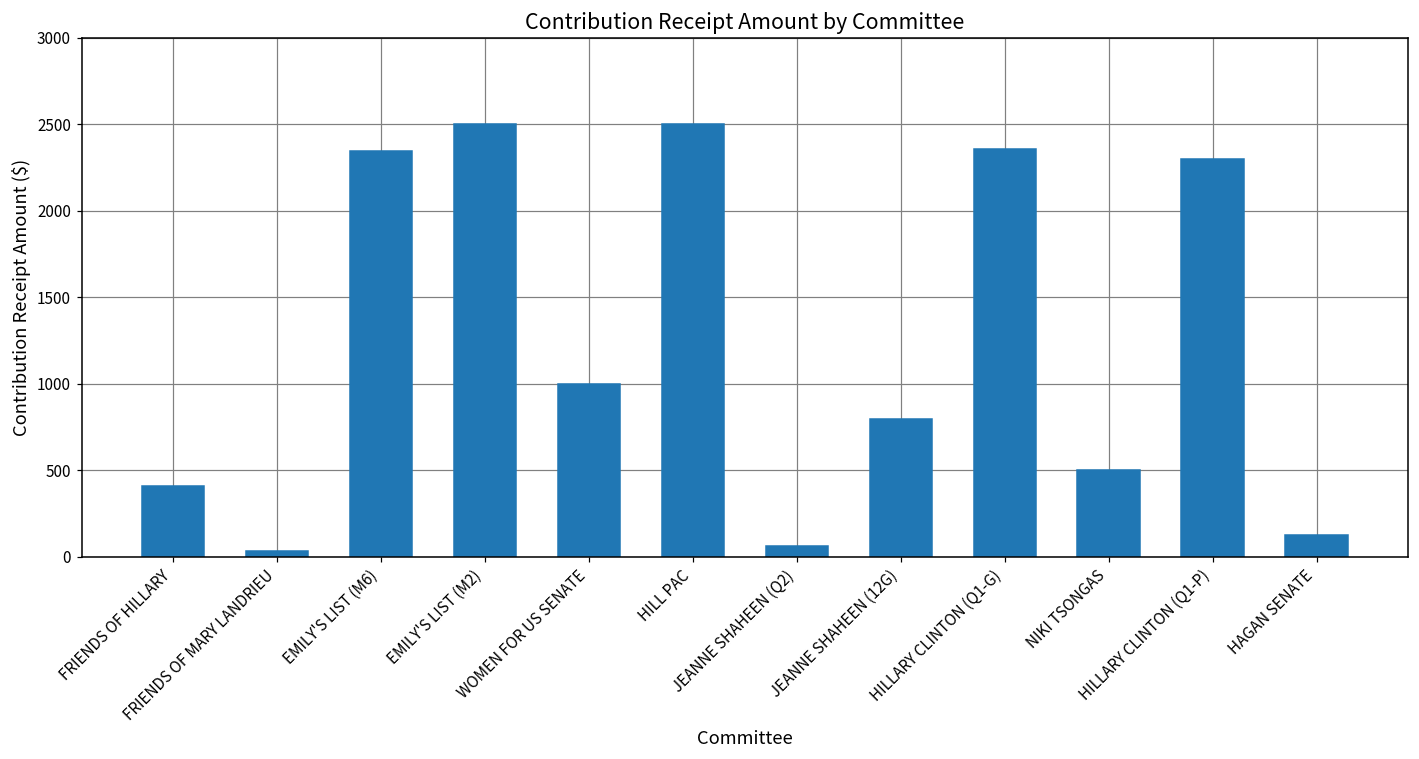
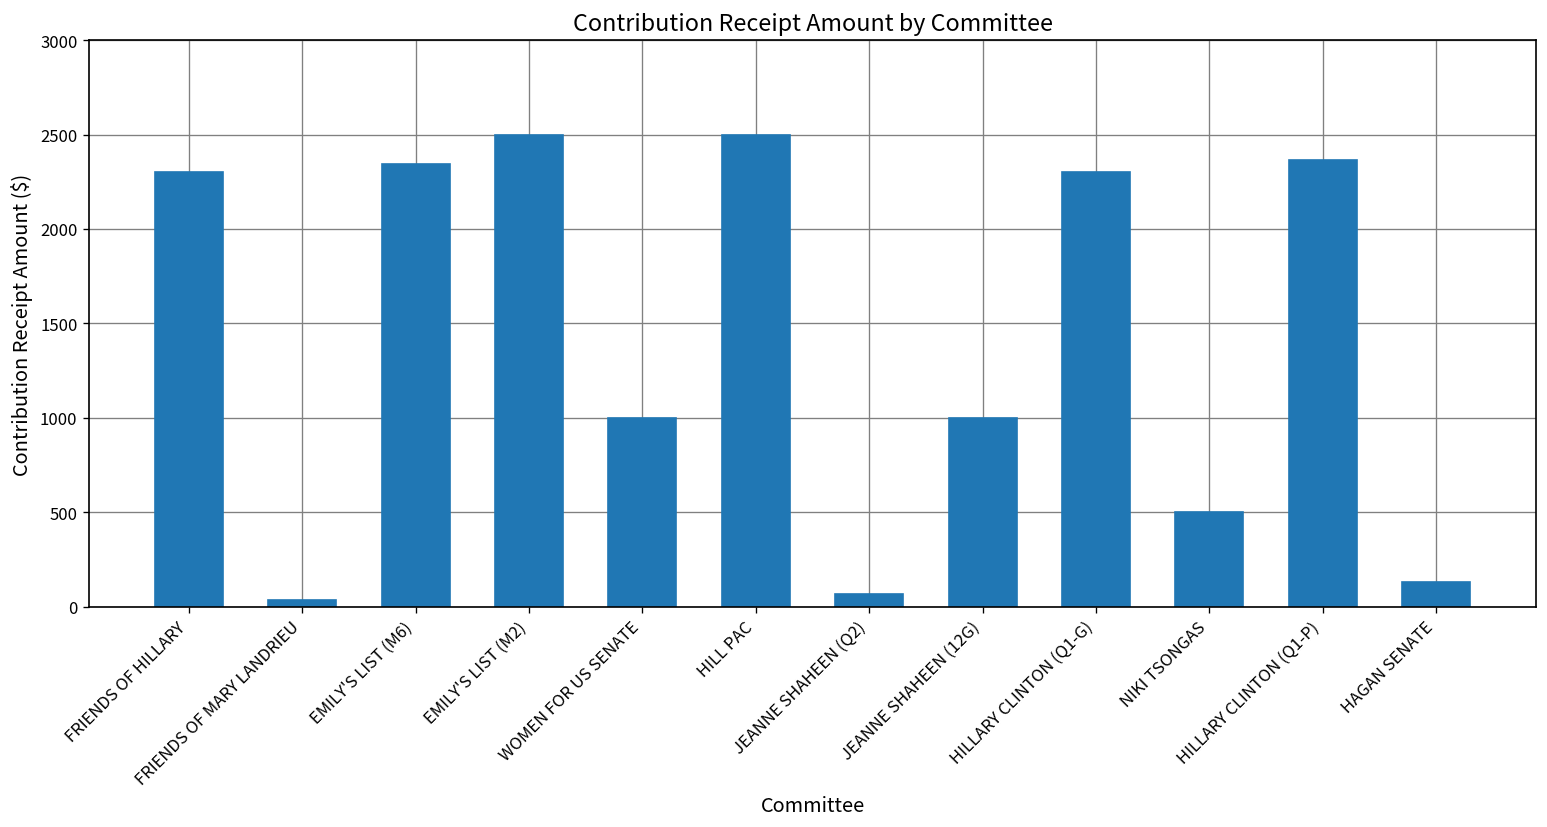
  {
-   "FRIENDS OF HILLARY": 410,
+   "FRIENDS OF HILLARY": 2300,
    "FRIENDS OF MARY LANDRIEU": 40,
    "EMILY'S LIST (M6)": 2340,
    "EMILY'S LIST (M2)": 2500,
    "WOMEN FOR US SENATE": 1000,
    "HILL PAC": 2500,
    "JEANNE SHAHEEN (Q2)": 70,
-   "JEANNE SHAHEEN (12G)": 800,
-   "HILLARY CLINTON (Q1-G)": 2360,
+   "JEANNE SHAHEEN (12G)": 1000,
+   "HILLARY CLINTON (Q1-G)": 2300,
    "NIKI TSONGAS": 500,
-   "HILLARY CLINTON (Q1-P)": 2300,
+   "HILLARY CLINTON (Q1-P)": 2370,
    "HAGAN SENATE": 130
  }
